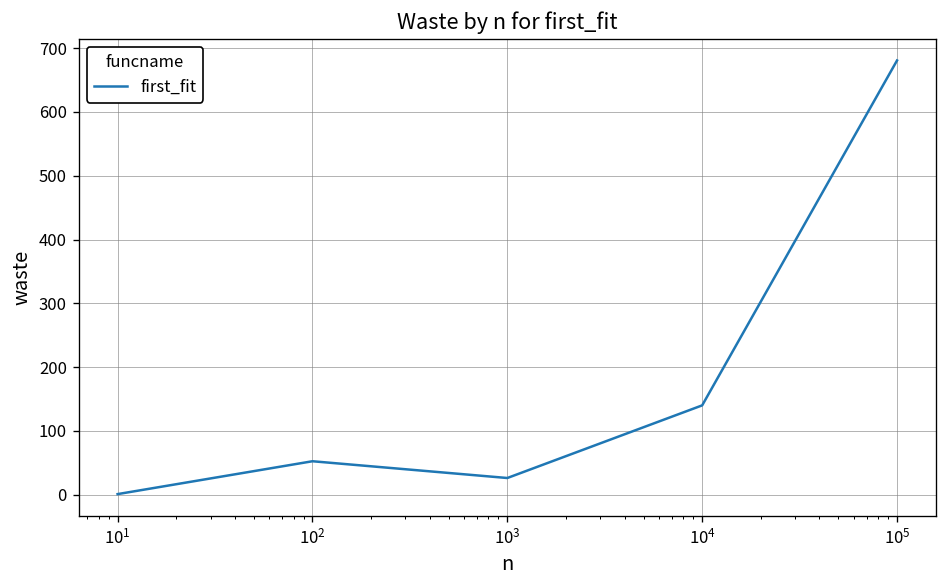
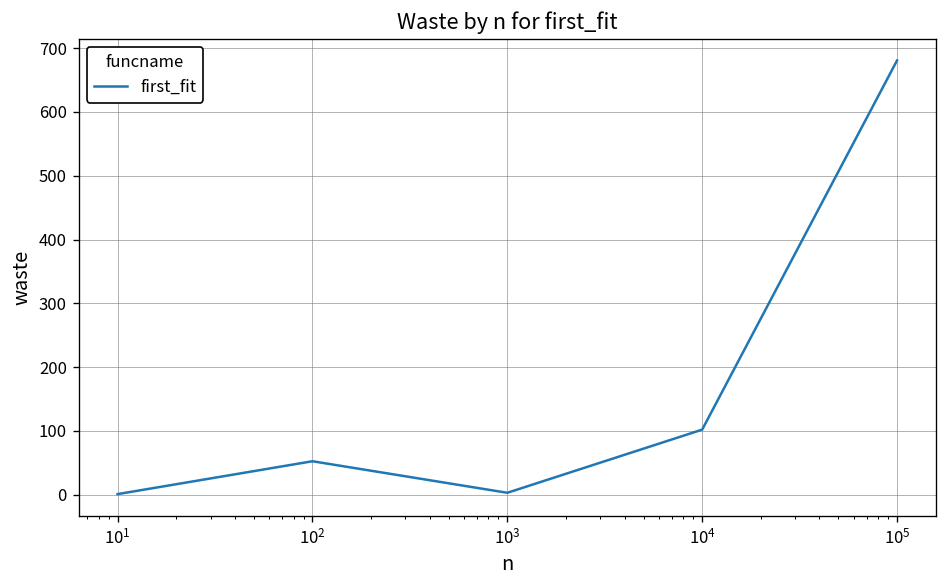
  {
    "10^1": 0,
    "10^2": 50,
-   "10^3": 30,
-   "10^4": 140,
+   "10^3": 0,
+   "10^4": 100,
    "10^5": 680
  }
